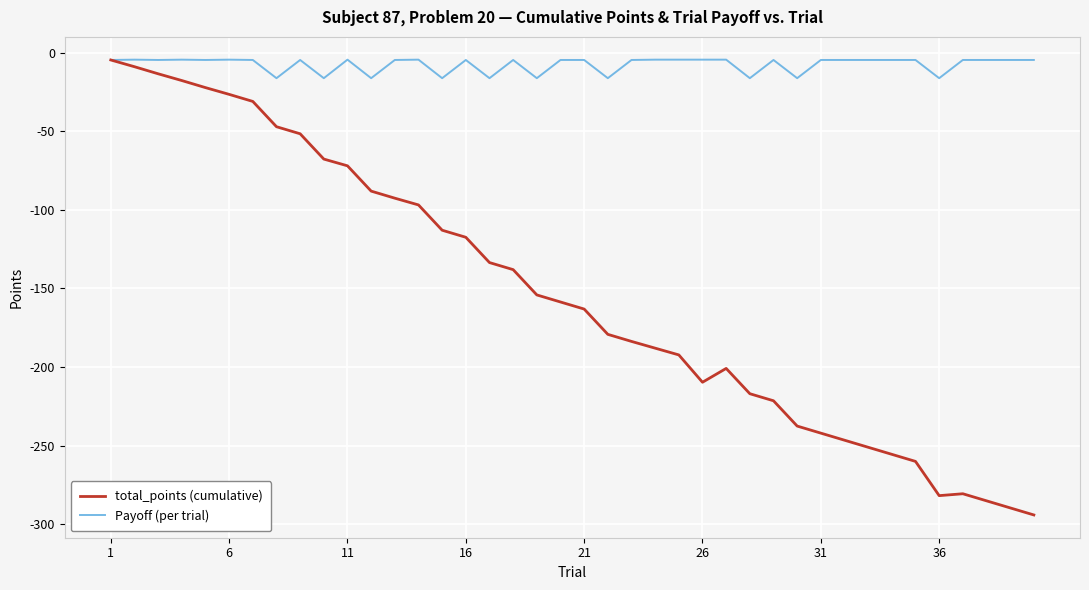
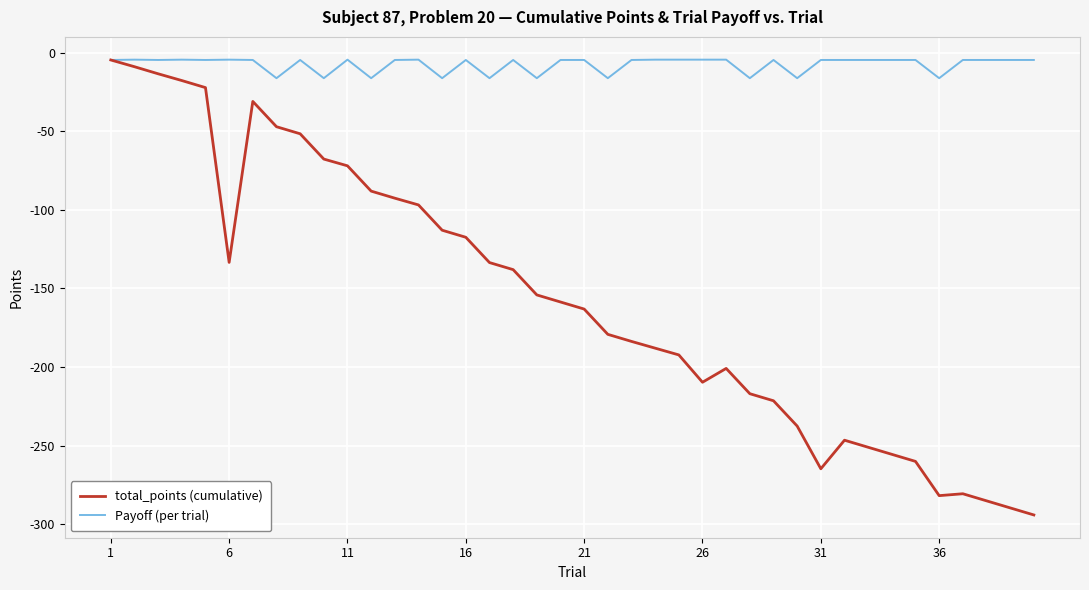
  {
    "total_points (cumulative)": {
-     "6": -26,
+     "6": -133,
      "11": -72,
      "16": -117,
      "21": -163,
      "26": -210,
-     "31": -242,
+     "31": -265,
      "36": -282
    },
    "Payoff (per trial)": {
      "6": -4,
      "11": -4,
      "16": -5,
      "21": -5,
      "26": -4,
      "31": -5,
      "36": -16
    }
  }
